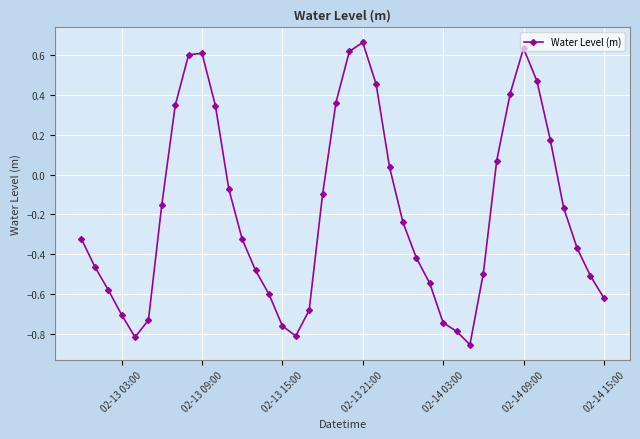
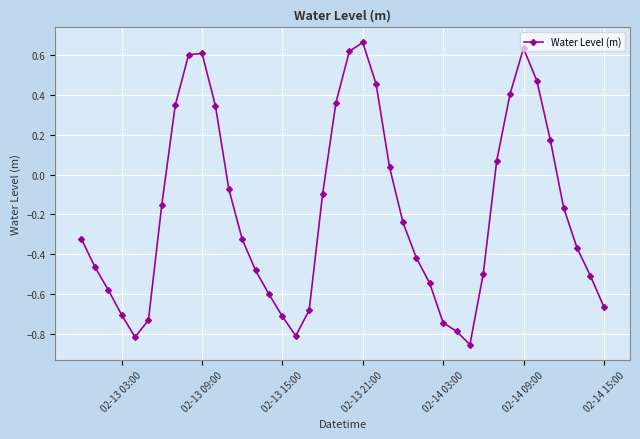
  {
    "02-13 03:00": -0.70,
    "02-13 09:00": 0.61,
-   "02-13 15:00": -0.76,
+   "02-13 15:00": -0.71,
    "02-13 21:00": 0.67,
    "02-14 03:00": -0.74,
-   "02-14 15:00": -0.62
+   "02-14 15:00": -0.66
  }
